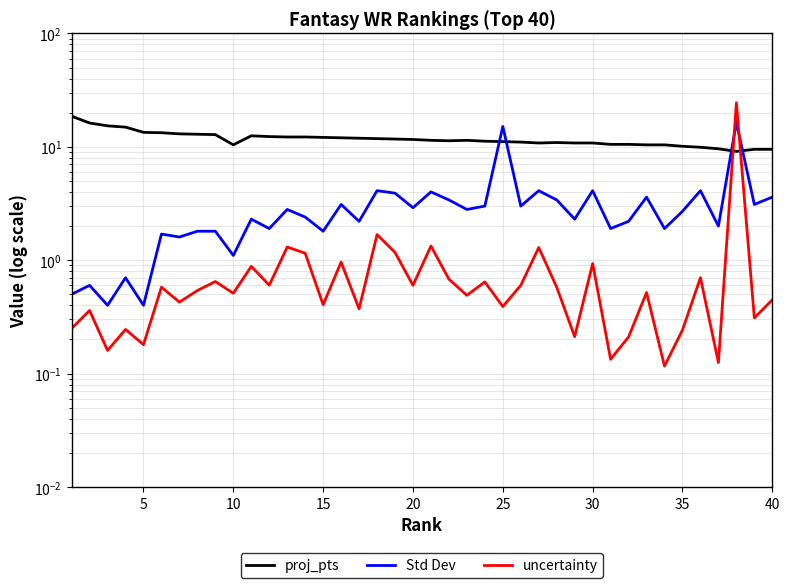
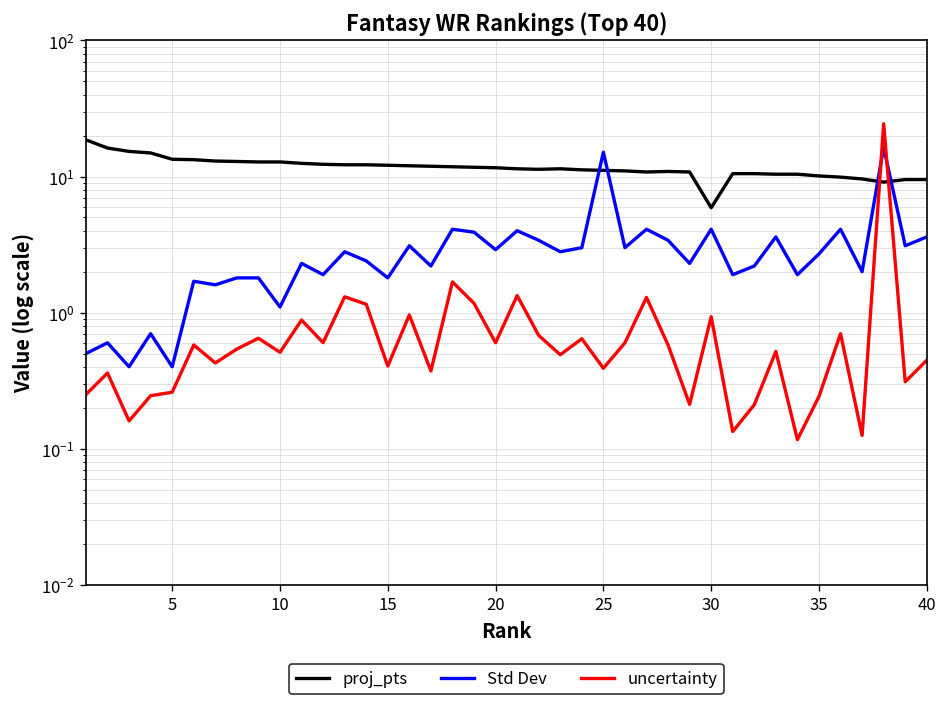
  {
    "proj_pts": {
      "5": 13,
-     "10": 10,
+     "10": 13,
      "15": 12,
      "20": 12,
      "25": 11,
-     "30": 11,
+     "30": 6,
      "35": 10,
      "40": 10
    },
    "Std Dev": {
      "5": 0.40,
      "10": 1.1,
      "15": 1.8,
      "20": 2.9,
      "25": 15,
      "30": 4.1,
      "35": 2.7,
      "40": 3.6
    },
    "uncertainty": {
-     "5": 0.18,
+     "5": 0.26,
      "10": 0.5,
      "15": 0.41,
      "20": 0.6,
      "25": 0.39,
      "30": 0.9,
      "35": 0.24,
      "40": 0.45
    }
  }
